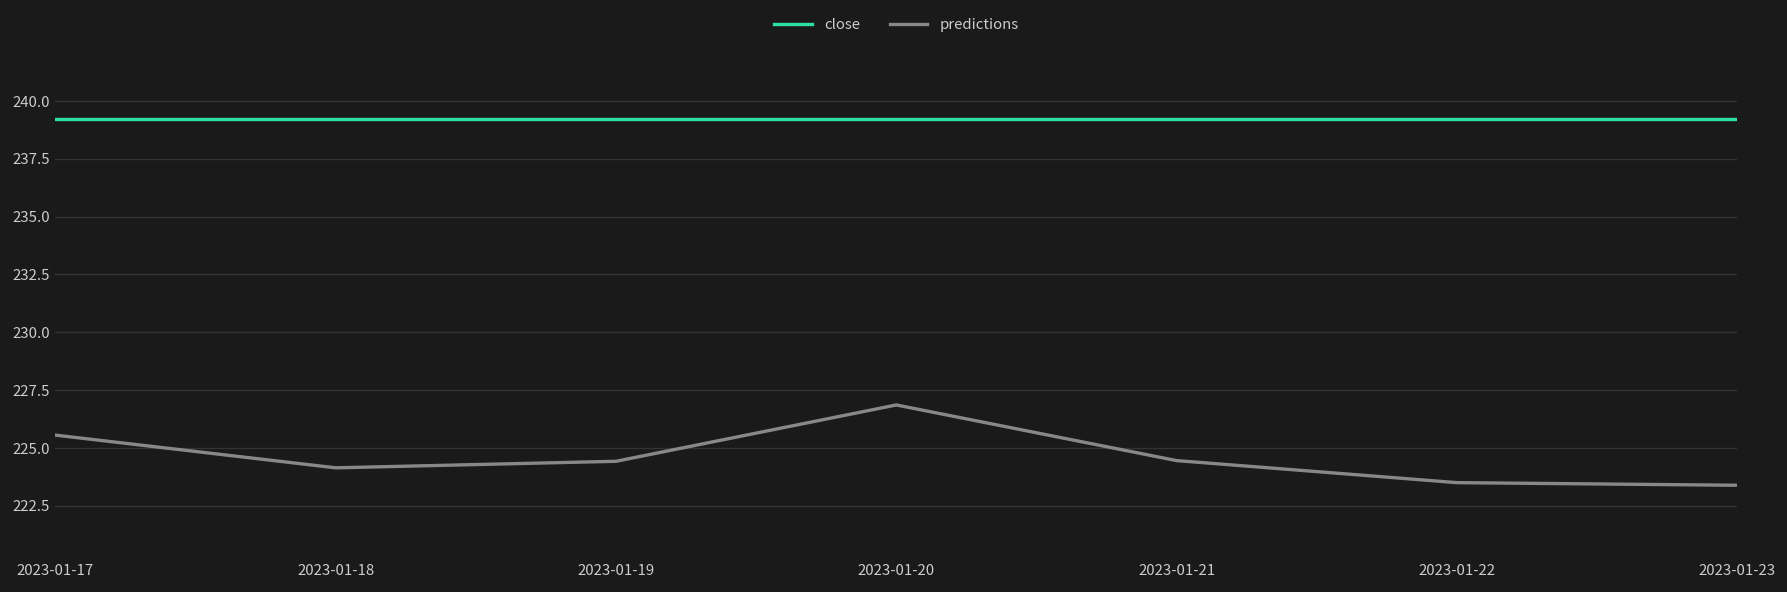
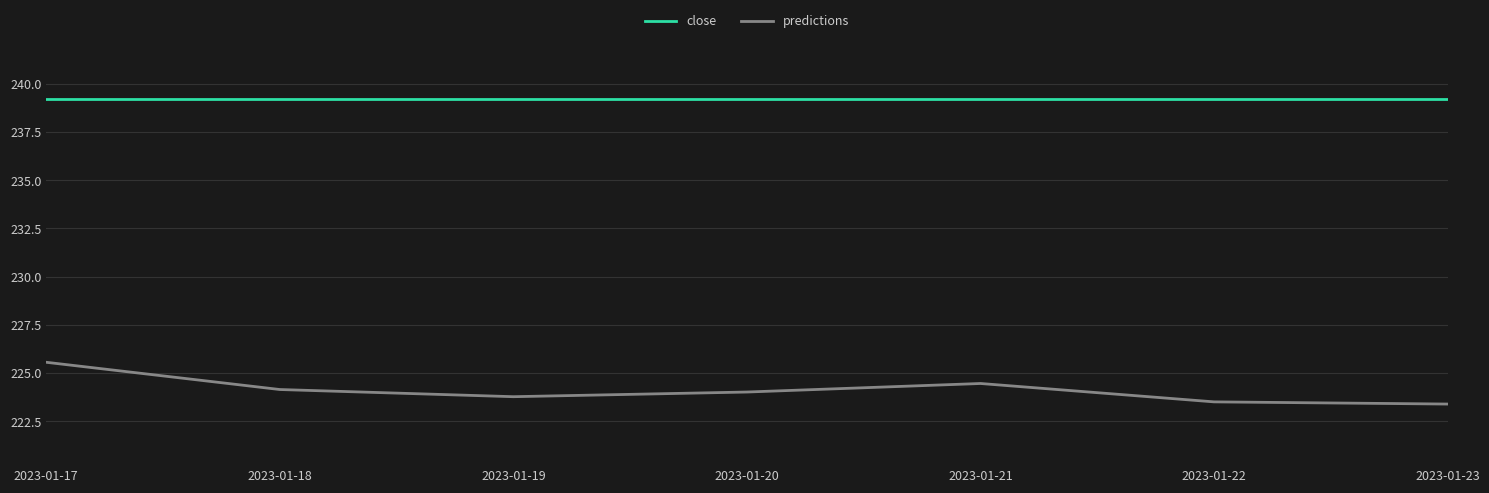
  {
    "close": {
      "2023-01-17": 239.2,
      "2023-01-18": 239.2,
      "2023-01-19": 239.2,
      "2023-01-20": 239.2,
      "2023-01-21": 239.2,
      "2023-01-22": 239.2,
      "2023-01-23": 239.2
    },
    "predictions": {
      "2023-01-17": 225.6,
      "2023-01-18": 224.1,
-     "2023-01-19": 224.4,
-     "2023-01-20": 226.9,
+     "2023-01-19": 223.8,
+     "2023-01-20": 224.0,
      "2023-01-21": 224.5,
      "2023-01-22": 223.5,
      "2023-01-23": 223.4
    }
  }
